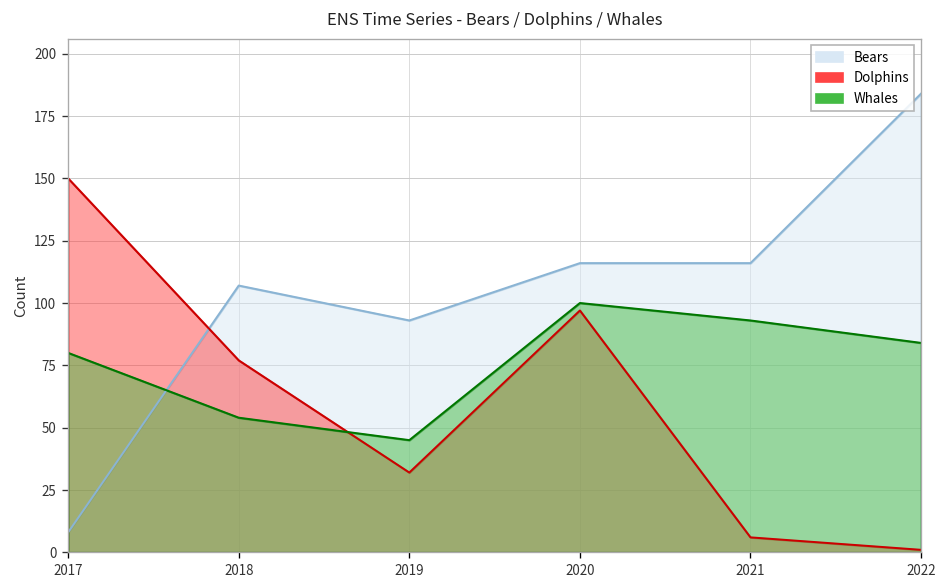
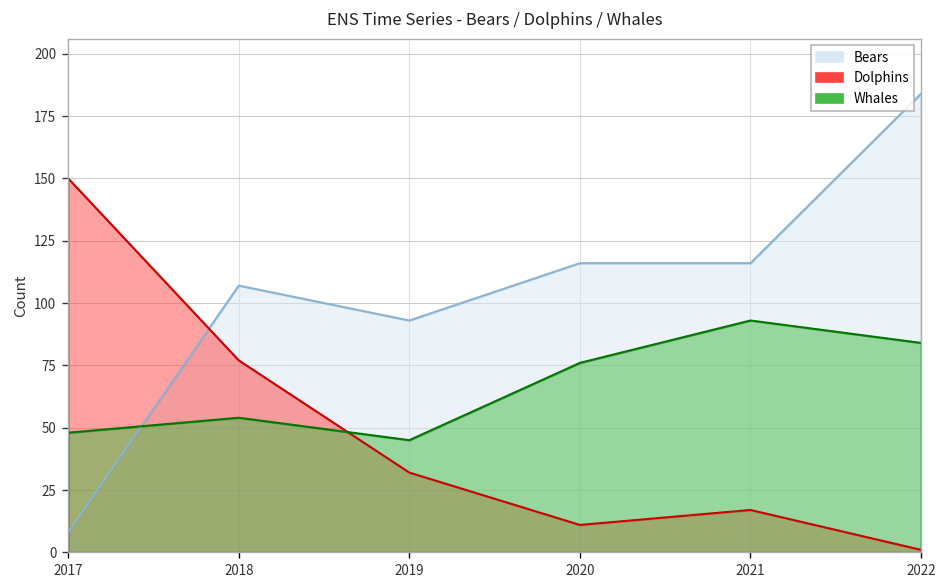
  {
    "Bears": {
      "2017": 8,
      "2018": 107,
      "2019": 93,
      "2020": 116,
      "2021": 116,
      "2022": 184
    },
    "Dolphins": {
      "2017": 150,
      "2018": 77,
      "2019": 32,
-     "2020": 97,
-     "2021": 6,
+     "2020": 11,
+     "2021": 17,
      "2022": 1
    },
    "Whales": {
-     "2017": 80,
+     "2017": 48,
      "2018": 54,
      "2019": 45,
-     "2020": 100,
+     "2020": 76,
      "2021": 93,
      "2022": 84
    }
  }
